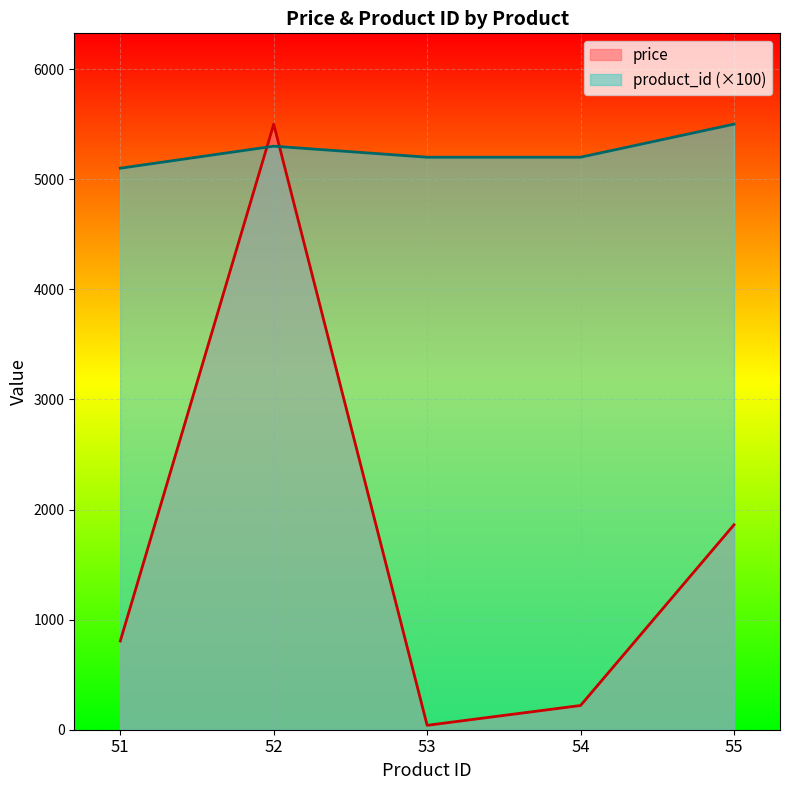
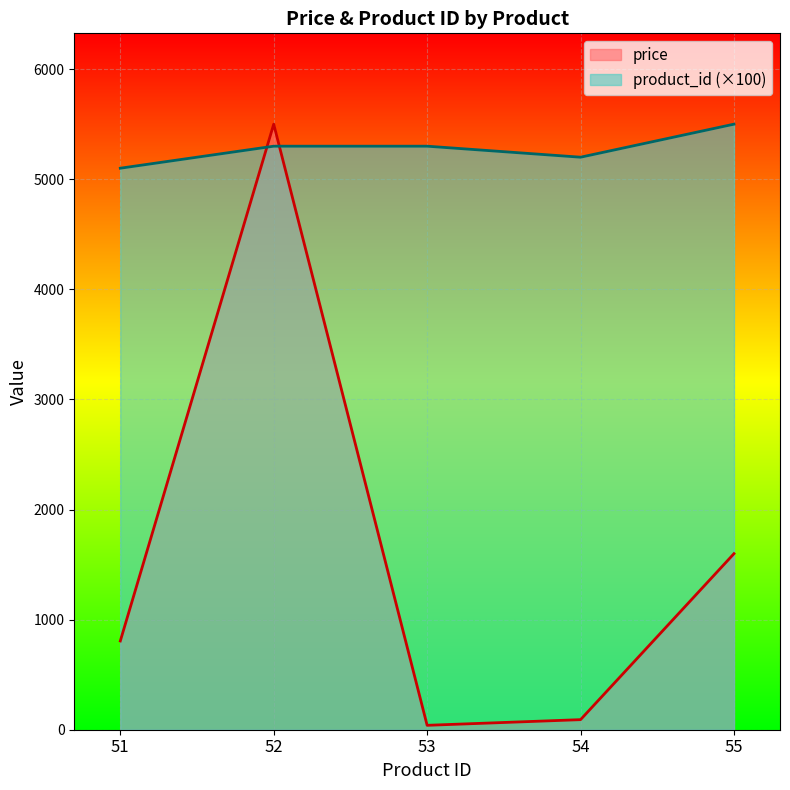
  {
    "price": {
      "51": 810,
      "52": 5500,
      "53": 40,
-     "54": 220,
-     "55": 1860
+     "54": 90,
+     "55": 1600
    },
    "product_id (×100)": {
      "51": 5100,
      "52": 5300,
-     "53": 5200,
+     "53": 5300,
      "54": 5200,
      "55": 5500
    }
  }
